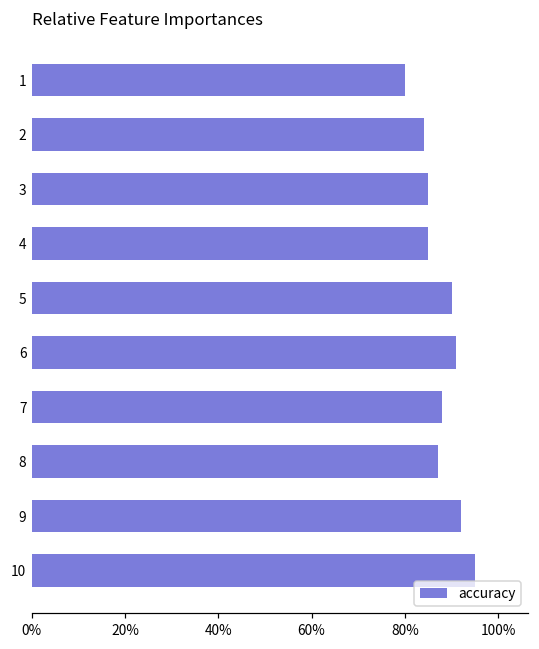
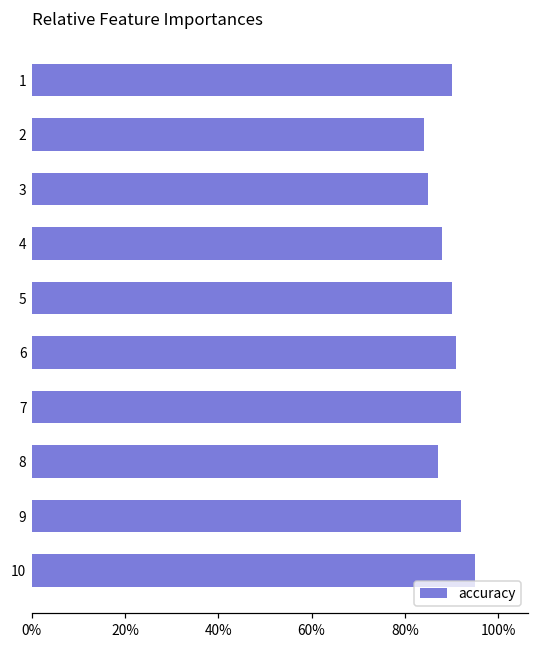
  {
-   "1": "80%",
+   "1": "90%",
    "2": "84%",
    "3": "85%",
-   "4": "85%",
+   "4": "88%",
    "5": "90%",
    "6": "91%",
-   "7": "88%",
+   "7": "92%",
    "8": "87%",
    "9": "92%",
    "10": "95%"
  }
